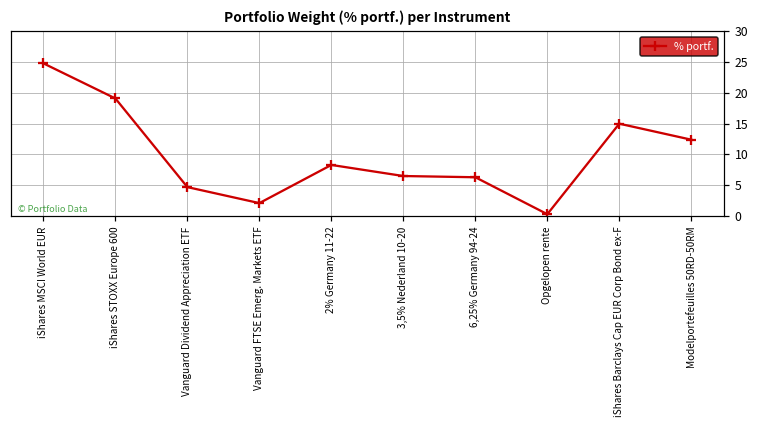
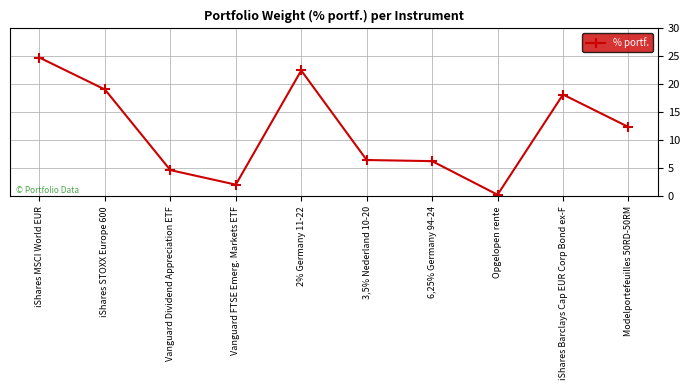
  {
    "iShares MSCI World EUR": 25,
    "iShares STOXX Europe 600": 19,
    "Vanguard Dividend Appreciation ETF": 5,
    "Vanguard FTSE Emerg. Markets ETF": 2,
-   "2% Germany 11-22": 8,
+   "2% Germany 11-22": 23,
    "3,5% Nederland 10-20": 7,
    "6,25% Germany 94-24": 6,
    "Opgelopen rente": 0,
-   "iShares Barclays Cap EUR Corp Bond ex-F": 15,
+   "iShares Barclays Cap EUR Corp Bond ex-F": 18,
    "Modelportefeuilles 50RD-50RM": 12
  }
